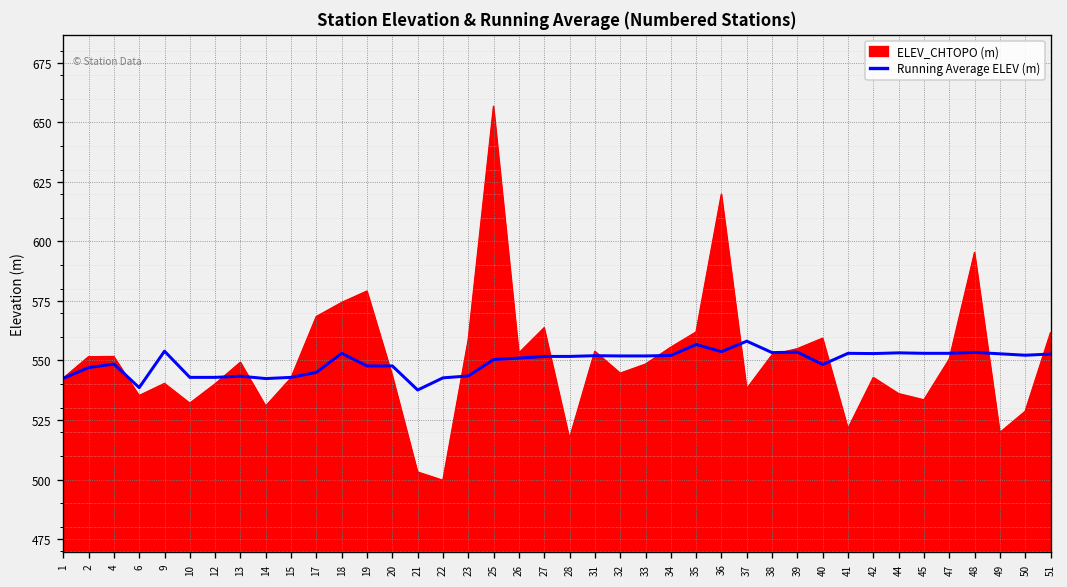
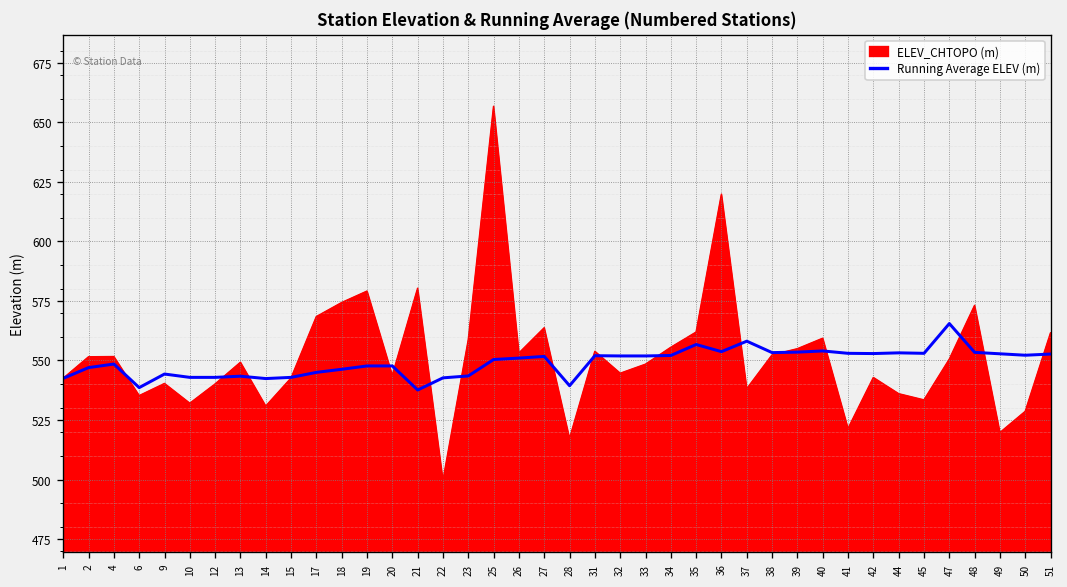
  {
    "ELEV_CHTOPO (m)": {
      "2": 552,
      "4": 552,
      "6": 535,
      "9": 540,
      "10": 532,
      "12": 540,
      "13": 549,
      "14": 531,
      "17": 568,
      "18": 574,
      "19": 579,
      "20": 544,
-     "21": 503,
+     "21": 580,
      "22": 500,
      "23": 559,
      "25": 657,
      "26": 553,
      "27": 564,
      "28": 517,
      "31": 554,
      "32": 545,
      "33": 548,
      "34": 556,
      "35": 562,
      "36": 620,
      "37": 538,
      "39": 555,
      "40": 559,
      "41": 521,
      "42": 543,
      "44": 536,
      "45": 533,
      "47": 551,
-     "48": 595,
+     "48": 573,
      "49": 520,
      "50": 529,
      "51": 562
    },
    "Running Average ELEV (m)": {
      "2": 547,
      "4": 549,
      "6": 539,
-     "9": 554,
+     "9": 544,
      "10": 543,
      "12": 543,
      "13": 543,
      "14": 542,
      "17": 545,
-     "18": 553,
+     "18": 546,
      "19": 548,
      "20": 548,
      "21": 538,
      "22": 543,
      "23": 544,
      "25": 550,
      "26": 551,
      "27": 552,
-     "28": 552,
+     "28": 539,
      "31": 552,
      "32": 552,
      "33": 552,
      "34": 552,
      "35": 557,
      "36": 554,
      "37": 558,
      "39": 554,
-     "40": 548,
+     "40": 554,
      "41": 553,
      "42": 553,
      "44": 553,
      "45": 553,
-     "47": 553,
+     "47": 566,
      "48": 553,
      "49": 553,
      "50": 552,
      "51": 553
    }
  }
